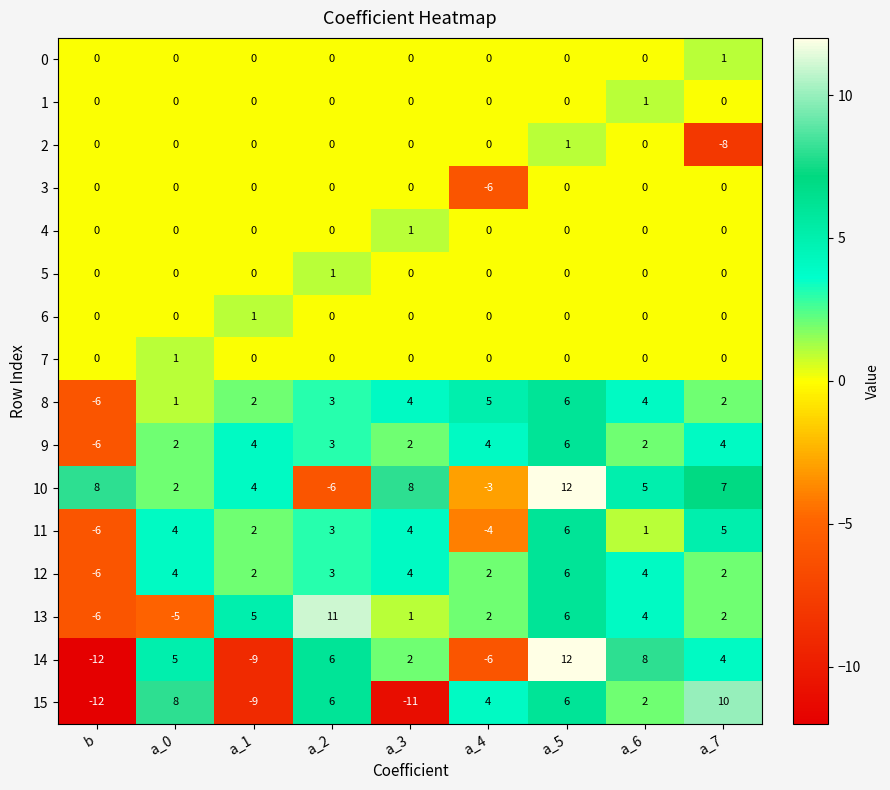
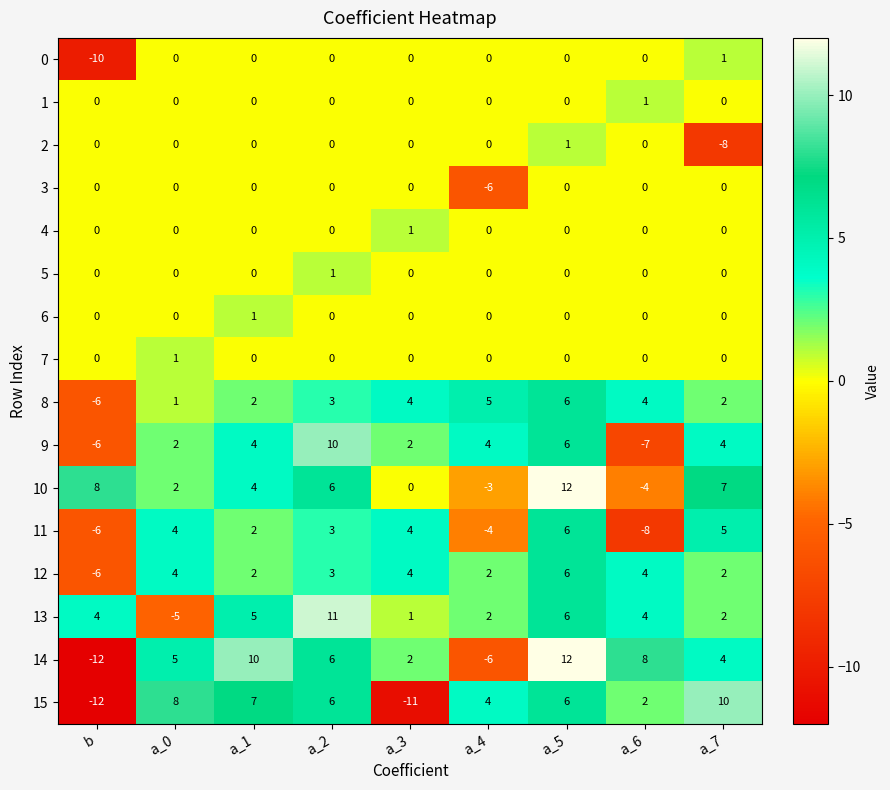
  {
    "0": {
-     "b": 0,
+     "b": -10,
      "a_0": 0,
      "a_1": 0,
      "a_2": 0,
      "a_3": 0,
      "a_4": 0,
      "a_5": 0,
      "a_6": 0,
      "a_7": 1
    },
    "1": {
      "b": 0,
      "a_0": 0,
      "a_1": 0,
      "a_2": 0,
      "a_3": 0,
      "a_4": 0,
      "a_5": 0,
      "a_6": 1,
      "a_7": 0
    },
    "2": {
      "b": 0,
      "a_0": 0,
      "a_1": 0,
      "a_2": 0,
      "a_3": 0,
      "a_4": 0,
      "a_5": 1,
      "a_6": 0,
      "a_7": -8
    },
    "3": {
      "b": 0,
      "a_0": 0,
      "a_1": 0,
      "a_2": 0,
      "a_3": 0,
      "a_4": -6,
      "a_5": 0,
      "a_6": 0,
      "a_7": 0
    },
    "4": {
      "b": 0,
      "a_0": 0,
      "a_1": 0,
      "a_2": 0,
      "a_3": 1,
      "a_4": 0,
      "a_5": 0,
      "a_6": 0,
      "a_7": 0
    },
    "5": {
      "b": 0,
      "a_0": 0,
      "a_1": 0,
      "a_2": 1,
      "a_3": 0,
      "a_4": 0,
      "a_5": 0,
      "a_6": 0,
      "a_7": 0
    },
    "6": {
      "b": 0,
      "a_0": 0,
      "a_1": 1,
      "a_2": 0,
      "a_3": 0,
      "a_4": 0,
      "a_5": 0,
      "a_6": 0,
      "a_7": 0
    },
    "7": {
      "b": 0,
      "a_0": 1,
      "a_1": 0,
      "a_2": 0,
      "a_3": 0,
      "a_4": 0,
      "a_5": 0,
      "a_6": 0,
      "a_7": 0
    },
    "8": {
      "b": -6,
      "a_0": 1,
      "a_1": 2,
      "a_2": 3,
      "a_3": 4,
      "a_4": 5,
      "a_5": 6,
      "a_6": 4,
      "a_7": 2
    },
    "9": {
      "b": -6,
      "a_0": 2,
      "a_1": 4,
-     "a_2": 3,
+     "a_2": 10,
      "a_3": 2,
      "a_4": 4,
      "a_5": 6,
-     "a_6": 2,
+     "a_6": -7,
      "a_7": 4
    },
    "10": {
      "b": 8,
      "a_0": 2,
      "a_1": 4,
-     "a_2": -6,
-     "a_3": 8,
+     "a_2": 6,
+     "a_3": 0,
      "a_4": -3,
      "a_5": 12,
-     "a_6": 5,
+     "a_6": -4,
      "a_7": 7
    },
    "11": {
      "b": -6,
      "a_0": 4,
      "a_1": 2,
      "a_2": 3,
      "a_3": 4,
      "a_4": -4,
      "a_5": 6,
-     "a_6": 1,
+     "a_6": -8,
      "a_7": 5
    },
    "12": {
      "b": -6,
      "a_0": 4,
      "a_1": 2,
      "a_2": 3,
      "a_3": 4,
      "a_4": 2,
      "a_5": 6,
      "a_6": 4,
      "a_7": 2
    },
    "13": {
-     "b": -6,
+     "b": 4,
      "a_0": -5,
      "a_1": 5,
      "a_2": 11,
      "a_3": 1,
      "a_4": 2,
      "a_5": 6,
      "a_6": 4,
      "a_7": 2
    },
    "14": {
      "b": -12,
      "a_0": 5,
-     "a_1": -9,
+     "a_1": 10,
      "a_2": 6,
      "a_3": 2,
      "a_4": -6,
      "a_5": 12,
      "a_6": 8,
      "a_7": 4
    },
    "15": {
      "b": -12,
      "a_0": 8,
-     "a_1": -9,
+     "a_1": 7,
      "a_2": 6,
      "a_3": -11,
      "a_4": 4,
      "a_5": 6,
      "a_6": 2,
      "a_7": 10
    }
  }
